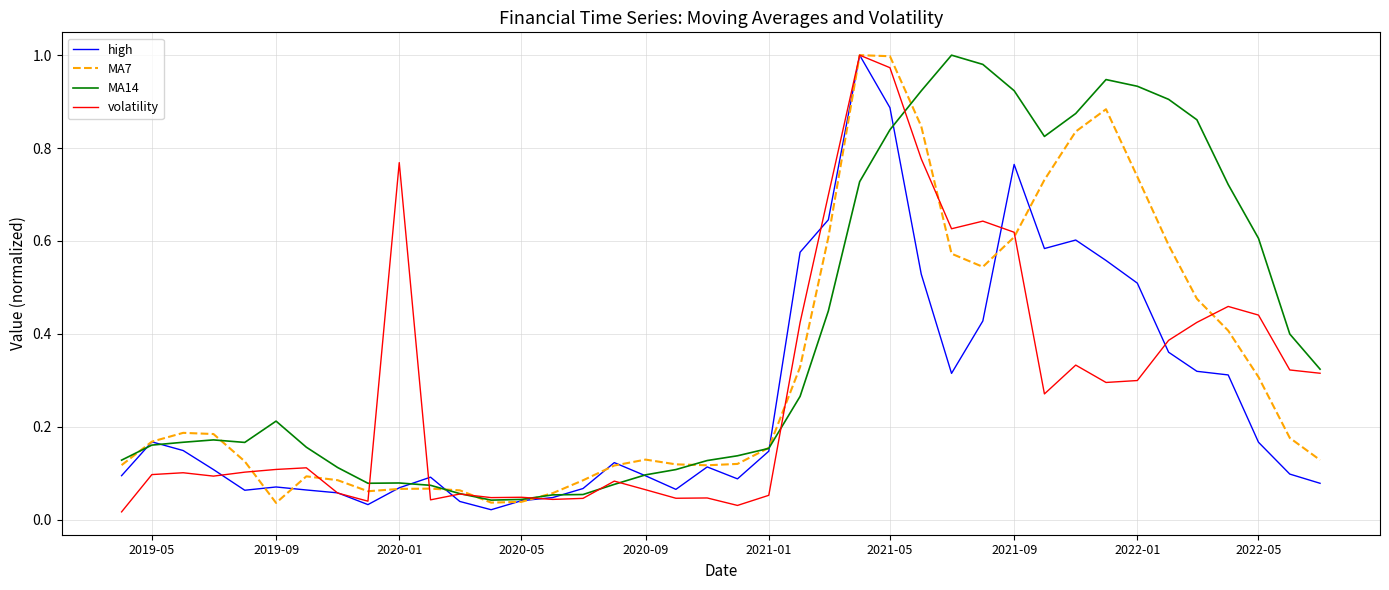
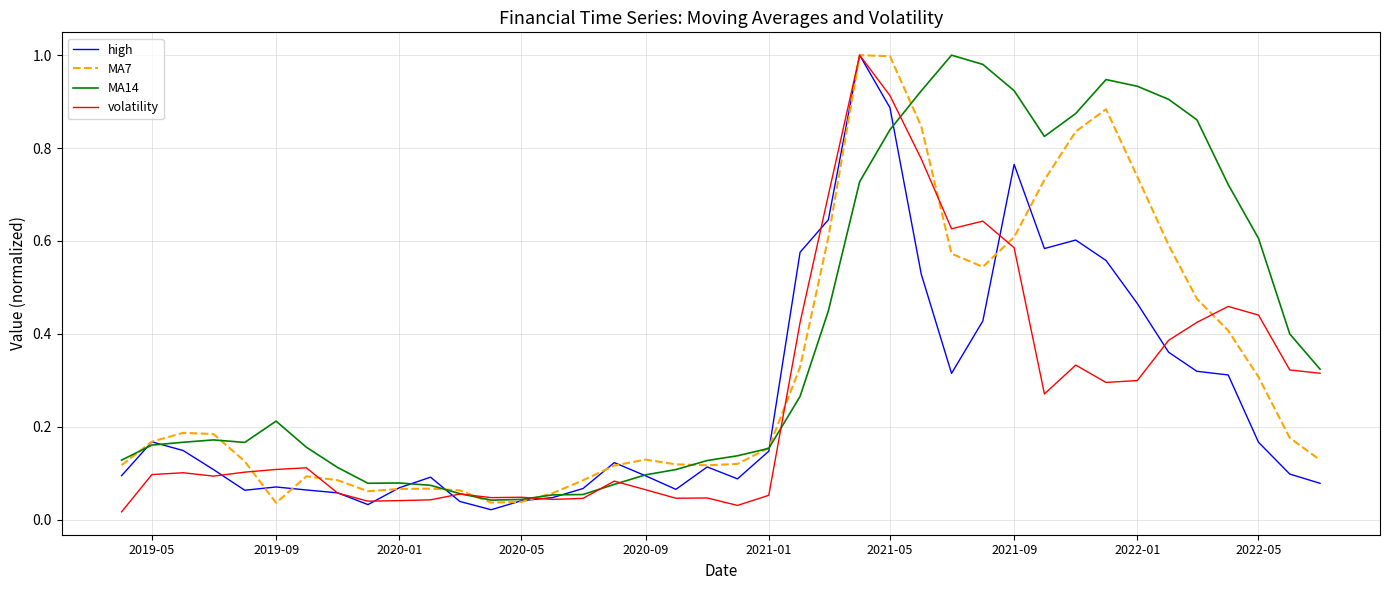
  {
    "high": {
      "2019-09": 0.07,
      "2021-01": 0.15,
      "2021-05": 0.89,
      "2021-09": 0.76,
-     "2022-01": 0.51,
+     "2022-01": 0.47,
      "2022-05": 0.17
    },
    "MA7": {
      "2019-09": 0.04,
      "2020-09": 0.13,
      "2021-05": 1.00,
      "2021-09": 0.61,
      "2022-01": 0.74,
      "2022-05": 0.31
    },
    "MA14": {
      "2019-05": 0.16,
      "2019-09": 0.21,
      "2020-01": 0.08,
      "2021-05": 0.84,
      "2021-09": 0.92,
      "2022-01": 0.93,
      "2022-05": 0.61
    },
    "volatility": {
      "2019-05": 0.10,
      "2019-09": 0.11,
-     "2020-01": 0.77,
+     "2020-01": 0.04,
      "2020-09": 0.06,
      "2021-01": 0.05,
-     "2021-05": 0.97,
-     "2021-09": 0.62,
+     "2021-05": 0.91,
+     "2021-09": 0.59,
      "2022-01": 0.30,
      "2022-05": 0.44
    }
  }
